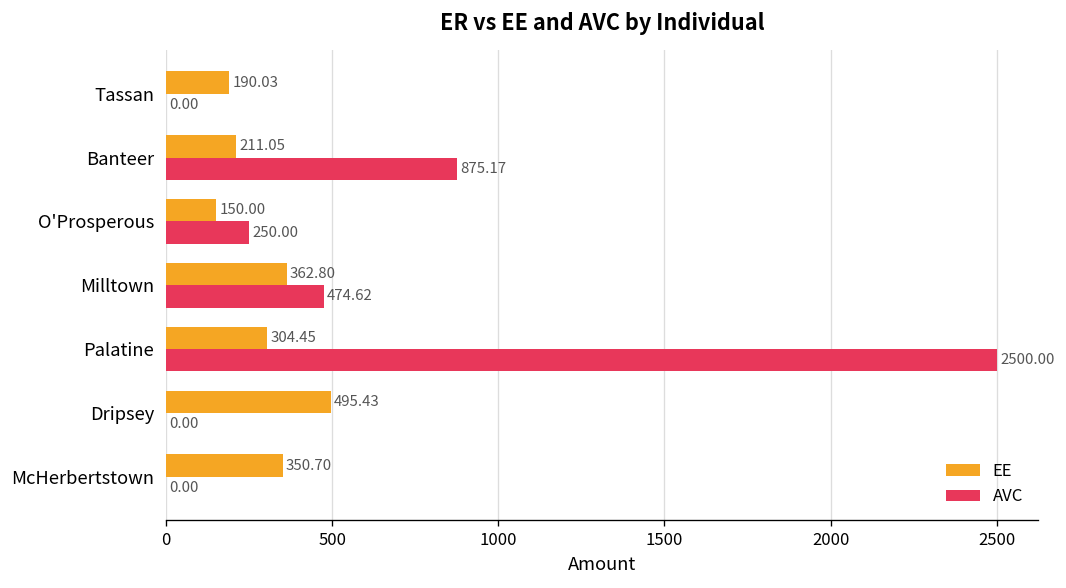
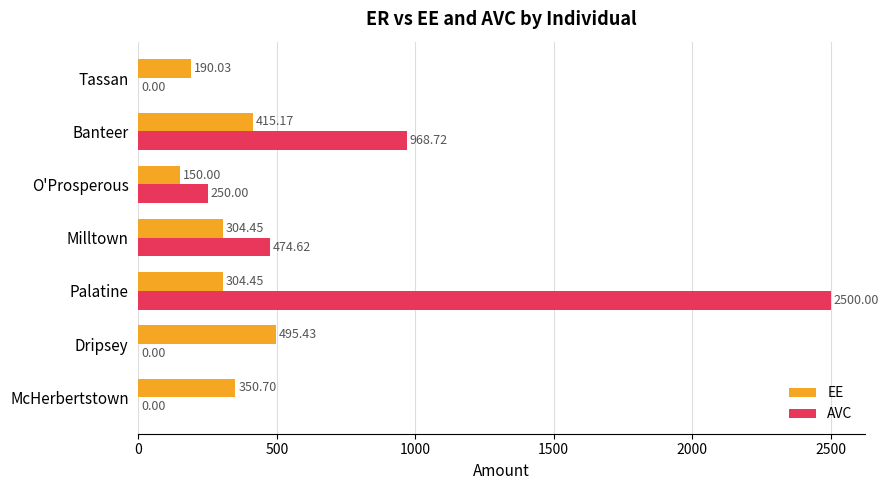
  {
    "EE": {
      "Tassan": 190.03,
-     "Banteer": 211.05,
+     "Banteer": 415.17,
      "O'Prosperous": 150.00,
-     "Milltown": 362.80,
+     "Milltown": 304.45,
      "Palatine": 304.45,
      "Dripsey": 495.43,
      "McHerbertstown": 350.70
    },
    "AVC": {
      "Tassan": 0.00,
-     "Banteer": 875.17,
+     "Banteer": 968.72,
      "O'Prosperous": 250.00,
      "Milltown": 474.62,
      "Palatine": 2500.00,
      "Dripsey": 0.00,
      "McHerbertstown": 0.00
    }
  }
